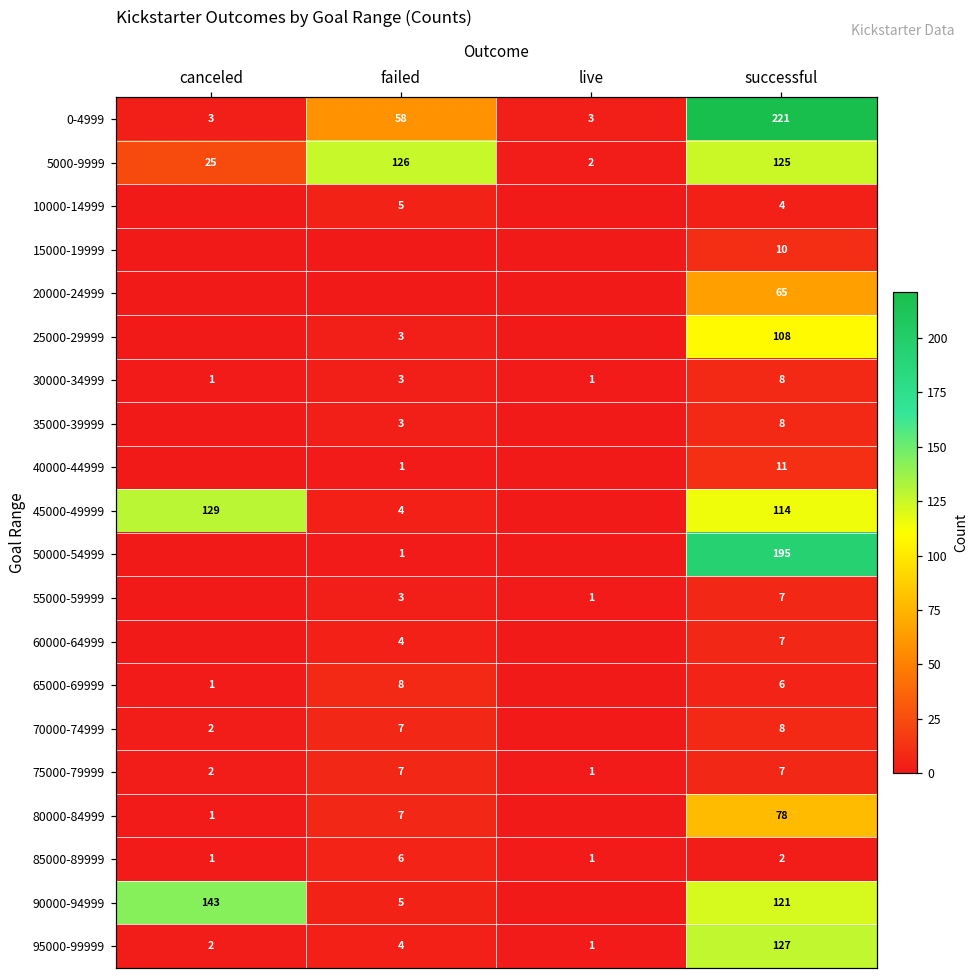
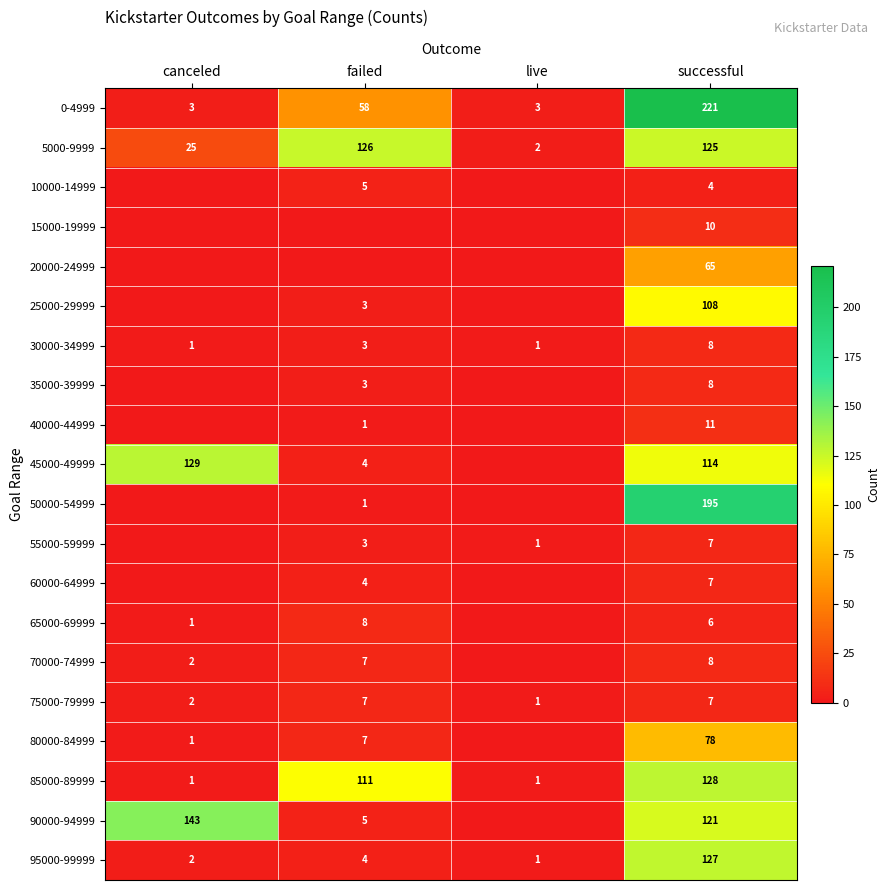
  {
    "0-4999": {
      "canceled": 3,
      "failed": 58,
      "live": 3,
      "successful": 221
    },
    "5000-9999": {
      "canceled": 25,
      "failed": 126,
      "live": 2,
      "successful": 125
    },
    "10000-14999": {
      "failed": 5,
      "successful": 4
    },
    "15000-19999": {
      "successful": 10
    },
    "20000-24999": {
      "successful": 65
    },
    "25000-29999": {
      "failed": 3,
      "successful": 108
    },
    "30000-34999": {
      "canceled": 1,
      "failed": 3,
      "live": 1,
      "successful": 8
    },
    "35000-39999": {
      "failed": 3,
      "successful": 8
    },
    "40000-44999": {
      "failed": 1,
      "successful": 11
    },
    "45000-49999": {
      "canceled": 129,
      "failed": 4,
      "successful": 114
    },
    "50000-54999": {
      "failed": 1,
      "successful": 195
    },
    "55000-59999": {
      "failed": 3,
      "live": 1,
      "successful": 7
    },
    "60000-64999": {
      "failed": 4,
      "successful": 7
    },
    "65000-69999": {
      "canceled": 1,
      "failed": 8,
      "successful": 6
    },
    "70000-74999": {
      "canceled": 2,
      "failed": 7,
      "successful": 8
    },
    "75000-79999": {
      "canceled": 2,
      "failed": 7,
      "live": 1,
      "successful": 7
    },
    "80000-84999": {
      "canceled": 1,
      "failed": 7,
      "successful": 78
    },
    "85000-89999": {
      "canceled": 1,
-     "failed": 6,
+     "failed": 111,
      "live": 1,
-     "successful": 2
+     "successful": 128
    },
    "90000-94999": {
      "canceled": 143,
      "failed": 5,
      "successful": 121
    },
    "95000-99999": {
      "canceled": 2,
      "failed": 4,
      "live": 1,
      "successful": 127
    }
  }
